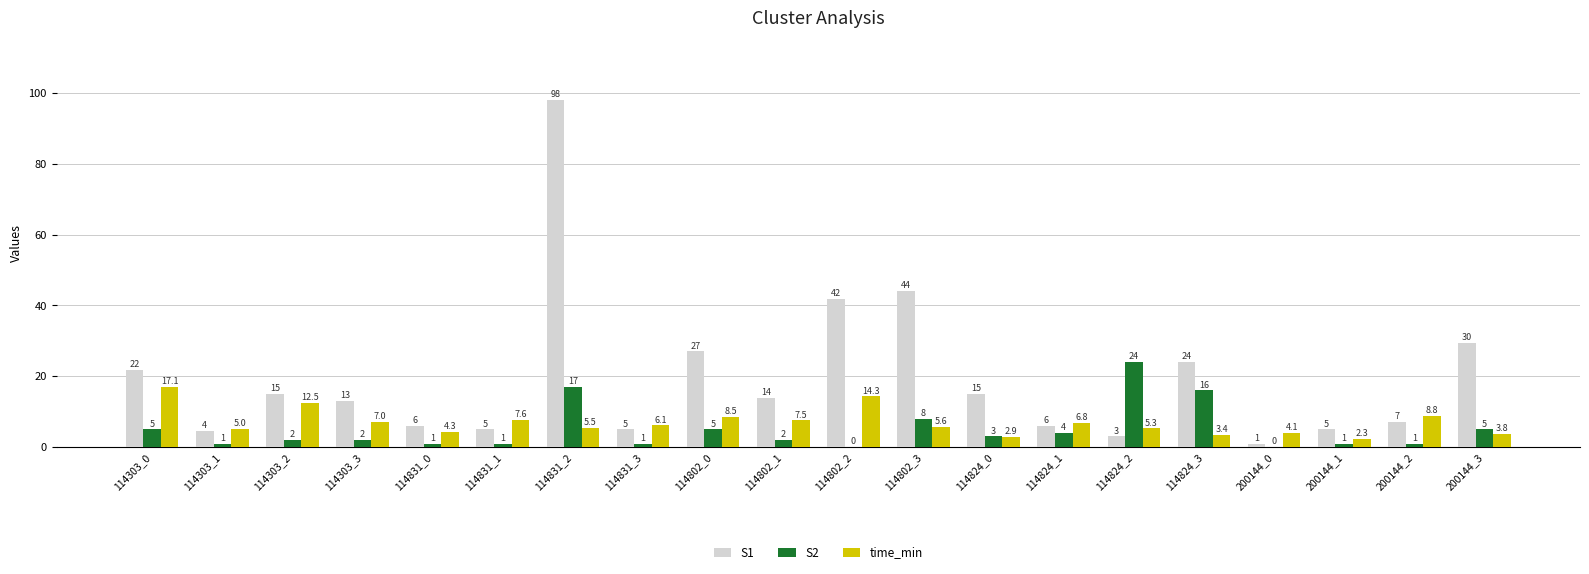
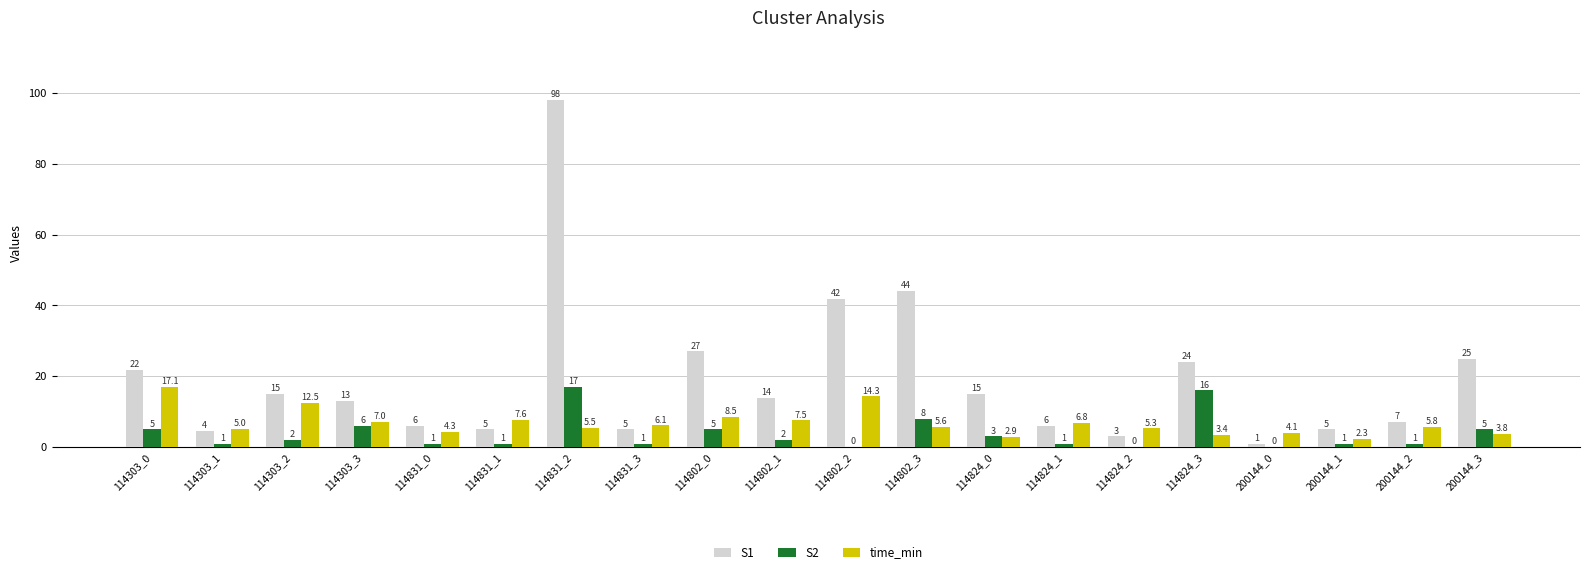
  {
    "S1": {
      "114303_0": 22,
      "114303_1": 4,
      "114303_2": 15,
      "114303_3": 13,
      "114831_0": 6,
      "114831_1": 5,
      "114831_2": 98,
      "114831_3": 5,
      "114802_0": 27,
      "114802_1": 14,
      "114802_2": 42,
      "114802_3": 44,
      "114824_0": 15,
      "114824_1": 6,
      "114824_2": 3,
      "114824_3": 24,
      "200144_0": 1,
      "200144_1": 5,
      "200144_2": 7,
-     "200144_3": 30
+     "200144_3": 25
    },
    "S2": {
      "114303_0": 5,
      "114303_1": 1,
      "114303_2": 2,
-     "114303_3": 2,
+     "114303_3": 6,
      "114831_0": 1,
      "114831_1": 1,
      "114831_2": 17,
      "114831_3": 1,
      "114802_0": 5,
      "114802_1": 2,
      "114802_2": 0,
      "114802_3": 8,
      "114824_0": 3,
-     "114824_1": 4,
-     "114824_2": 24,
+     "114824_1": 1,
+     "114824_2": 0,
      "114824_3": 16,
      "200144_0": 0,
      "200144_1": 1,
      "200144_2": 1,
      "200144_3": 5
    },
    "time_min": {
      "114303_0": 17.1,
      "114303_1": 5.0,
      "114303_2": 12.5,
      "114303_3": 7.0,
      "114831_0": 4.3,
      "114831_1": 7.6,
      "114831_2": 5.5,
      "114831_3": 6.1,
      "114802_0": 8.5,
      "114802_1": 7.5,
      "114802_2": 14.3,
      "114802_3": 5.6,
      "114824_0": 2.9,
      "114824_1": 6.8,
      "114824_2": 5.3,
      "114824_3": 3.4,
      "200144_0": 4.1,
      "200144_1": 2.3,
-     "200144_2": 8.8,
+     "200144_2": 5.8,
      "200144_3": 3.8
    }
  }
